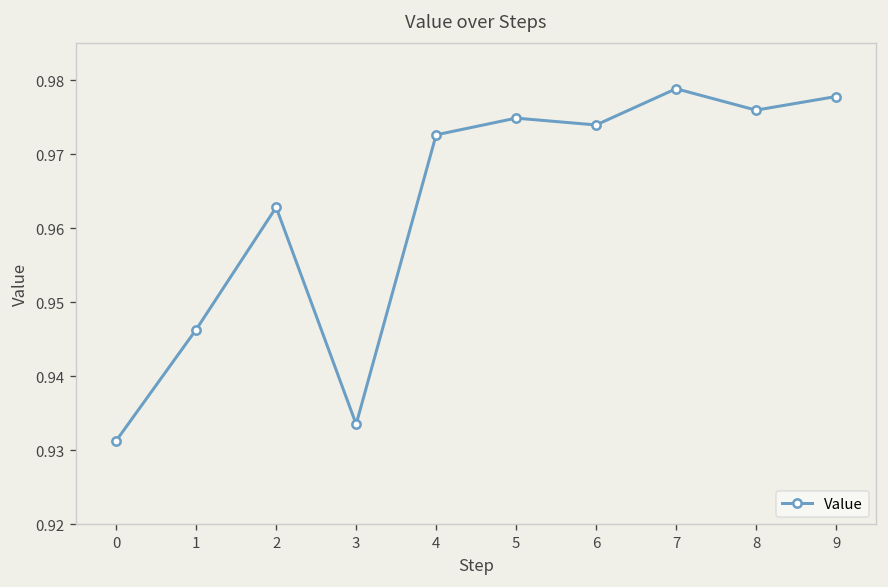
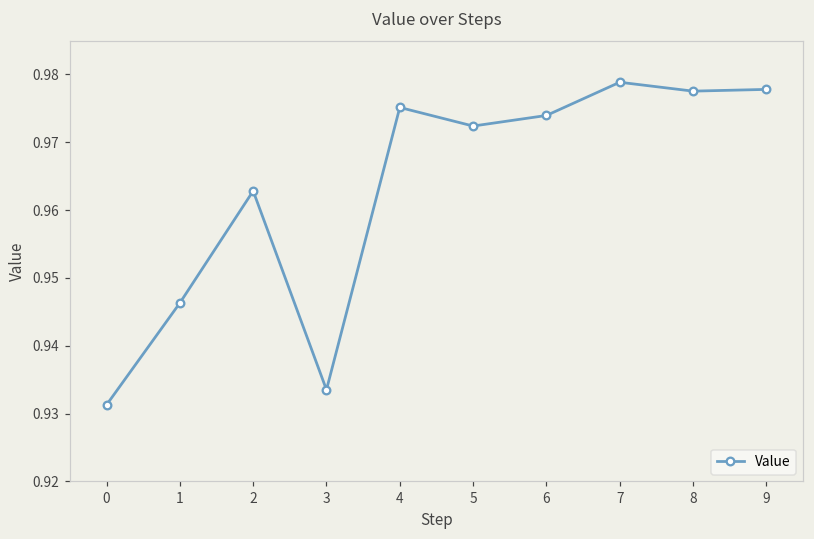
  {
    "0": 0.931,
    "1": 0.946,
    "2": 0.963,
    "3": 0.934,
-   "4": 0.973,
-   "5": 0.975,
+   "4": 0.975,
+   "5": 0.972,
    "6": 0.974,
    "7": 0.979,
-   "8": 0.976,
+   "8": 0.978,
    "9": 0.978
  }
